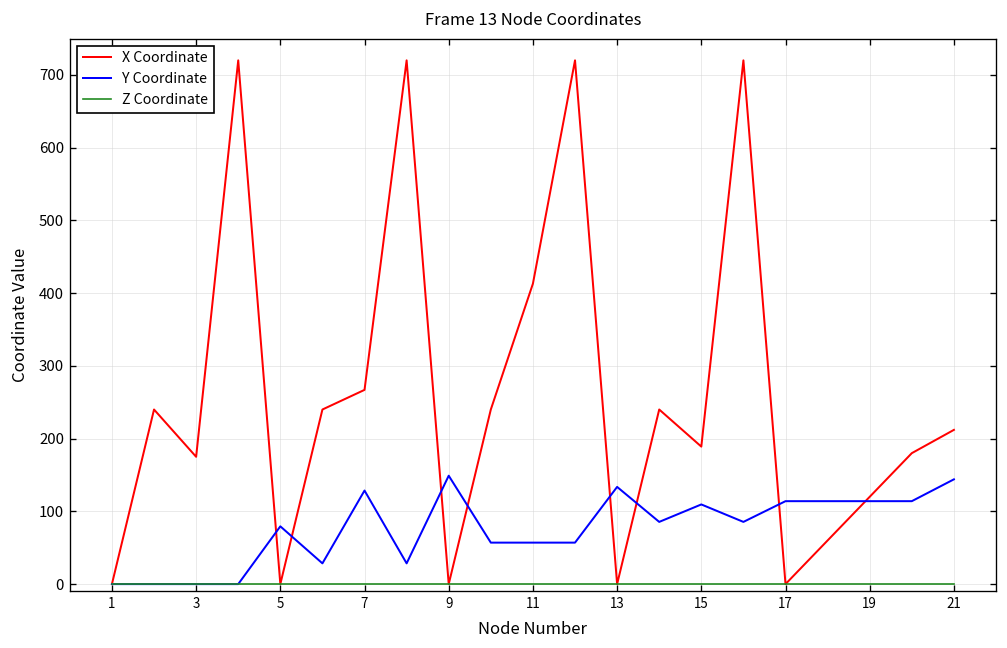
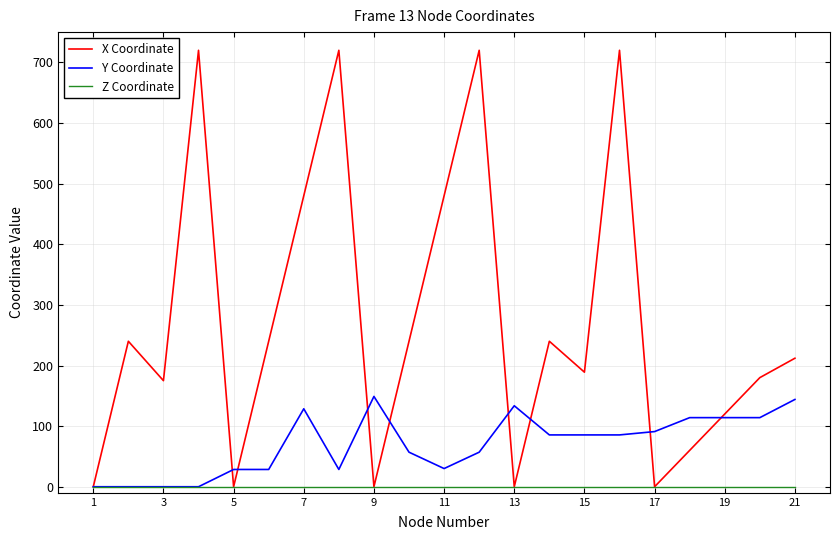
  {
    "X Coordinate": {
      "3": 180,
-     "7": 270,
-     "11": 410,
+     "7": 480,
+     "11": 480,
      "15": 190,
      "19": 120,
      "21": 210
    },
    "Y Coordinate": {
-     "5": 80,
+     "5": 30,
      "7": 130,
      "9": 150,
-     "11": 60,
+     "11": 30,
      "13": 130,
-     "15": 110,
-     "17": 110,
+     "15": 90,
+     "17": 90,
      "19": 110,
      "21": 140
    },
    "Z Coordinate": {
      "7": 0,
      "11": 0,
      "15": 0,
      "19": 0,
      "21": 0
    }
  }
